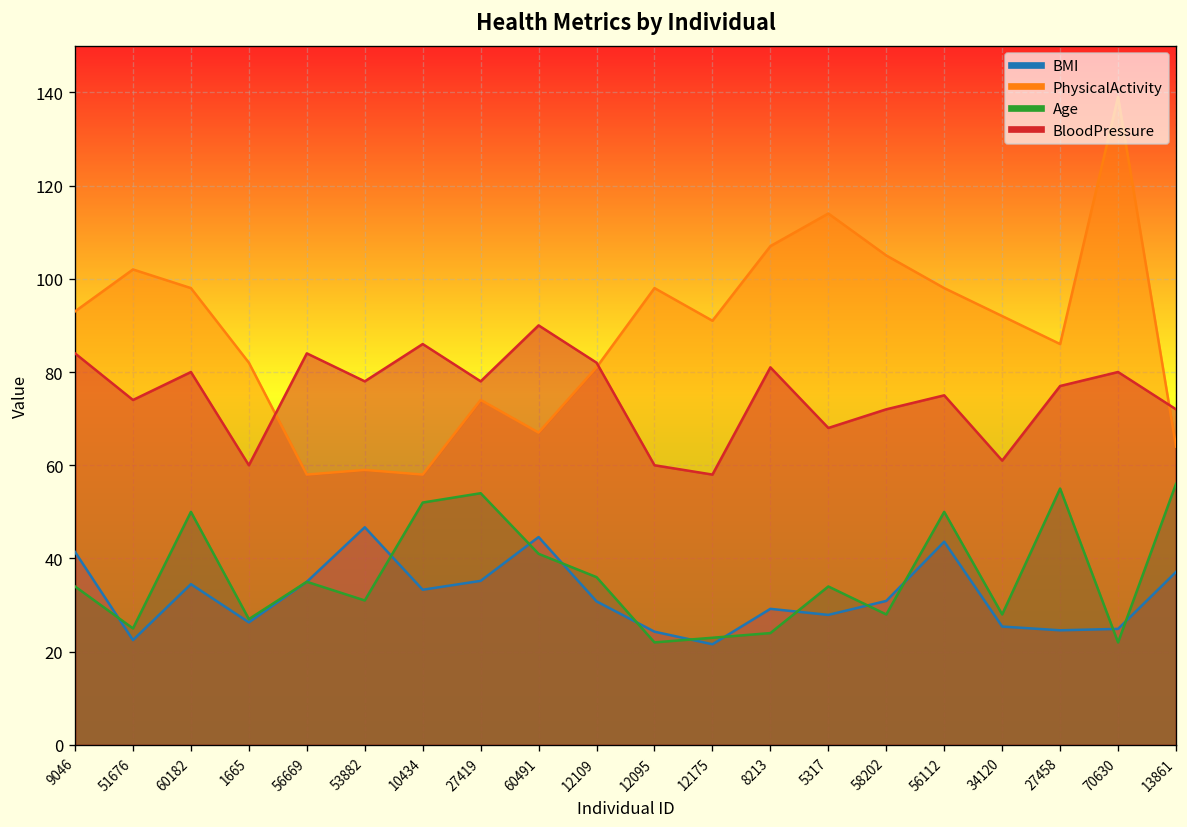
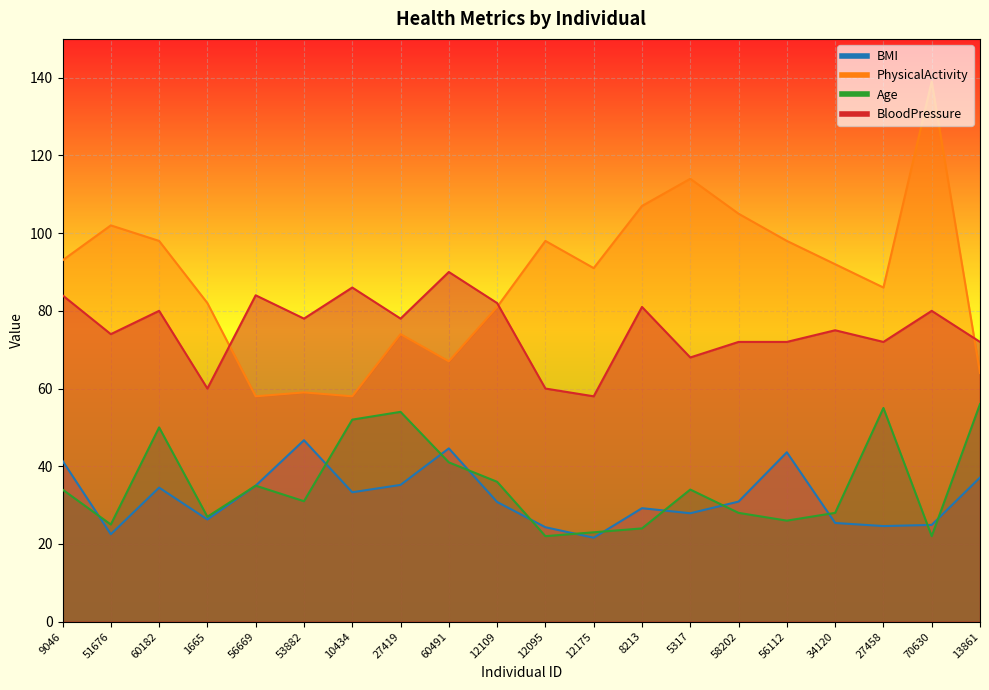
  {
    "BMI": {
      "9046": 41,
      "51676": 23,
      "60182": 35,
      "1665": 26,
      "53882": 47,
      "10434": 33,
      "27419": 35,
      "60491": 45,
      "12109": 31,
      "12095": 24,
      "12175": 22,
      "8213": 29,
      "5317": 28,
      "58202": 31,
      "56112": 44,
      "34120": 25,
      "27458": 25,
      "70630": 25,
      "13861": 37
    },
    "PhysicalActivity": {
      "9046": 93,
      "51676": 102,
      "60182": 98,
      "1665": 82,
      "56669": 58,
      "53882": 59,
      "10434": 58,
      "27419": 74,
      "60491": 67,
      "12109": 81,
      "12095": 98,
      "12175": 91,
      "8213": 107,
      "5317": 114,
      "58202": 105,
      "56112": 98,
      "34120": 92,
      "27458": 86,
      "13861": 64
    },
    "Age": {
      "9046": 34,
      "51676": 25,
      "60182": 50,
      "1665": 27,
      "53882": 31,
      "10434": 52,
      "27419": 54,
      "60491": 41,
      "12109": 36,
      "12095": 22,
      "12175": 23,
      "8213": 24,
      "5317": 34,
      "58202": 28,
-     "56112": 50,
+     "56112": 26,
      "34120": 28,
      "27458": 55,
      "70630": 22,
      "13861": 56
    },
    "BloodPressure": {
      "9046": 84,
      "51676": 74,
      "60182": 80,
      "1665": 60,
      "56669": 84,
      "53882": 78,
      "10434": 86,
      "27419": 78,
      "60491": 90,
      "12109": 82,
      "12095": 60,
      "12175": 58,
      "8213": 81,
      "5317": 68,
      "58202": 72,
-     "56112": 75,
-     "34120": 61,
-     "27458": 77,
+     "56112": 72,
+     "34120": 75,
+     "27458": 72,
      "70630": 80,
      "13861": 72
    }
  }
